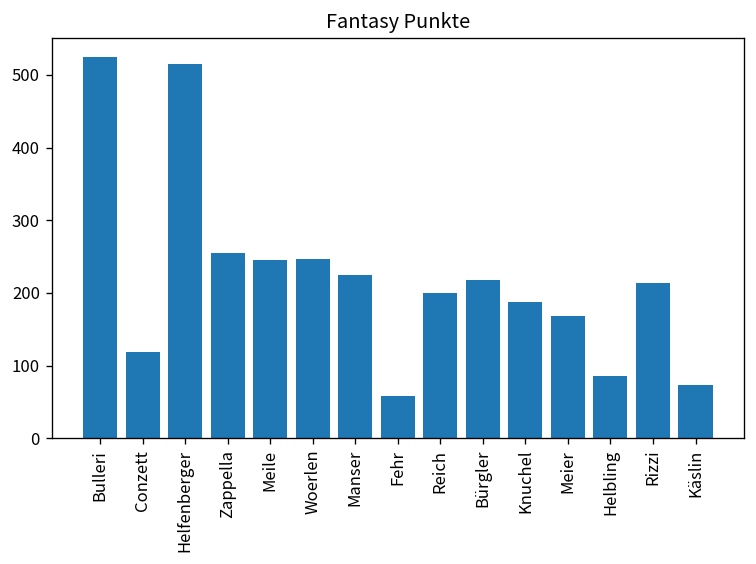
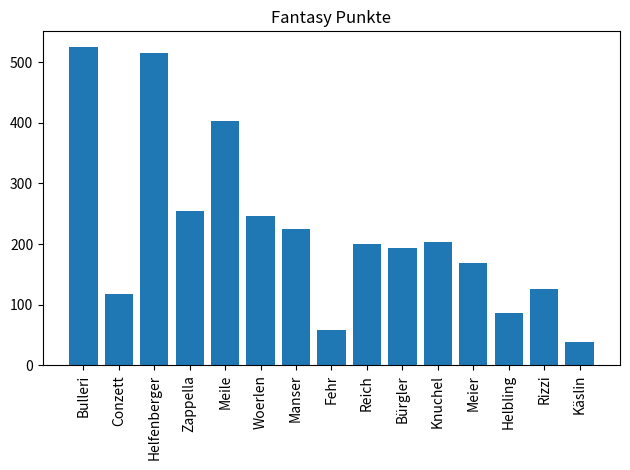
  {
    "Bulleri": 530,
    "Conzett": 120,
    "Helfenberger": 520,
    "Zappella": 260,
-   "Meile": 250,
+   "Meile": 400,
    "Woerlen": 250,
    "Manser": 230,
    "Fehr": 60,
    "Reich": 200,
-   "Bürgler": 220,
-   "Knuchel": 190,
+   "Bürgler": 190,
+   "Knuchel": 200,
    "Meier": 170,
    "Helbling": 90,
-   "Rizzi": 210,
-   "Käslin": 70
+   "Rizzi": 130,
+   "Käslin": 40
  }
